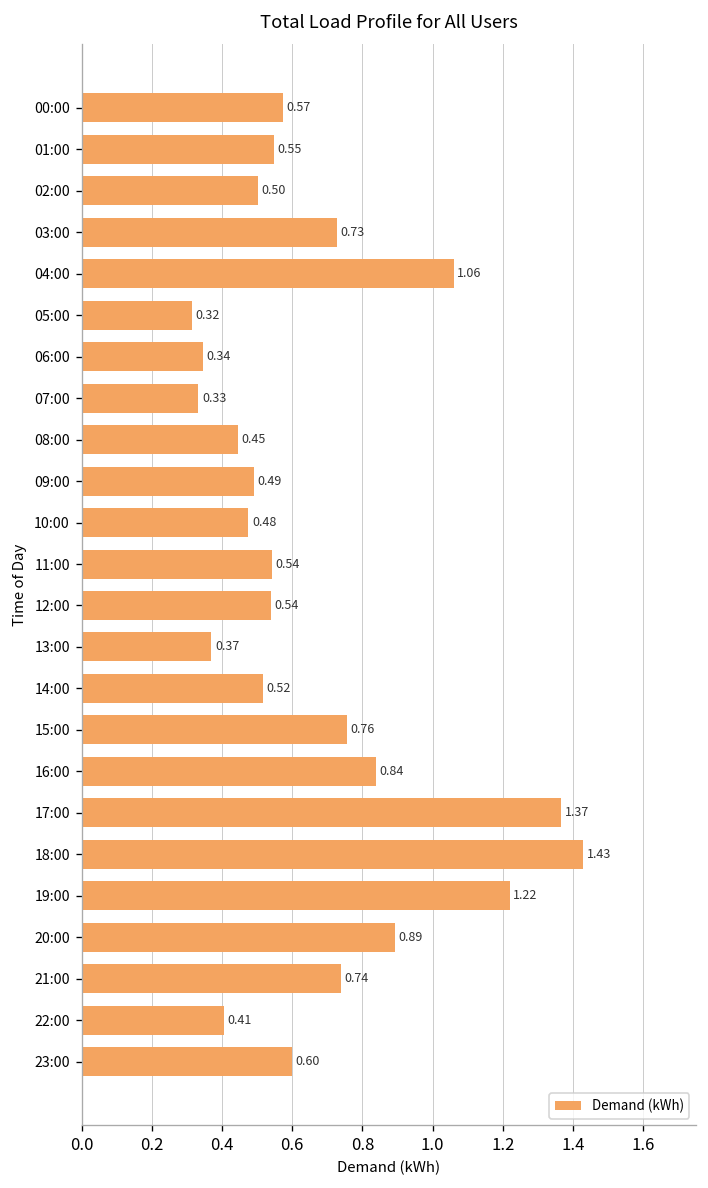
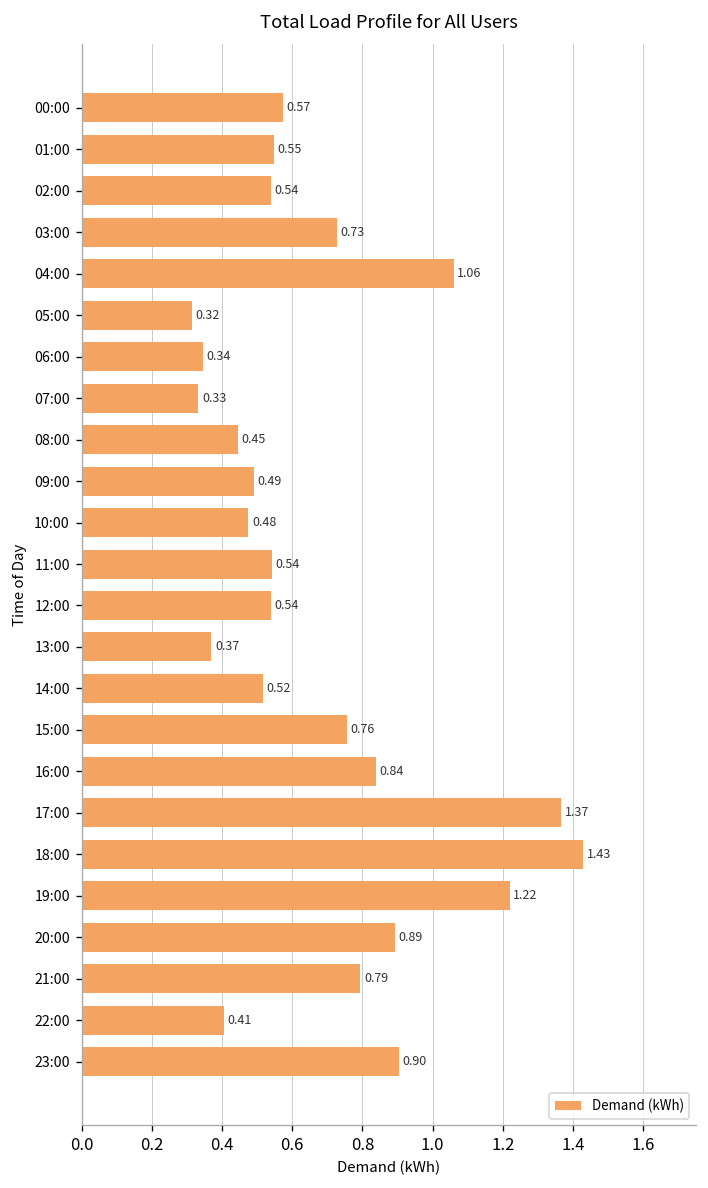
  {
    "00:00": 0.57,
    "01:00": 0.55,
-   "02:00": 0.50,
+   "02:00": 0.54,
    "03:00": 0.73,
    "04:00": 1.06,
    "05:00": 0.32,
    "06:00": 0.34,
    "07:00": 0.33,
    "08:00": 0.45,
    "09:00": 0.49,
    "10:00": 0.48,
    "11:00": 0.54,
    "12:00": 0.54,
    "13:00": 0.37,
    "14:00": 0.52,
    "15:00": 0.76,
    "16:00": 0.84,
    "17:00": 1.37,
    "18:00": 1.43,
    "19:00": 1.22,
    "20:00": 0.89,
-   "21:00": 0.74,
+   "21:00": 0.79,
    "22:00": 0.41,
-   "23:00": 0.60
+   "23:00": 0.90
  }
